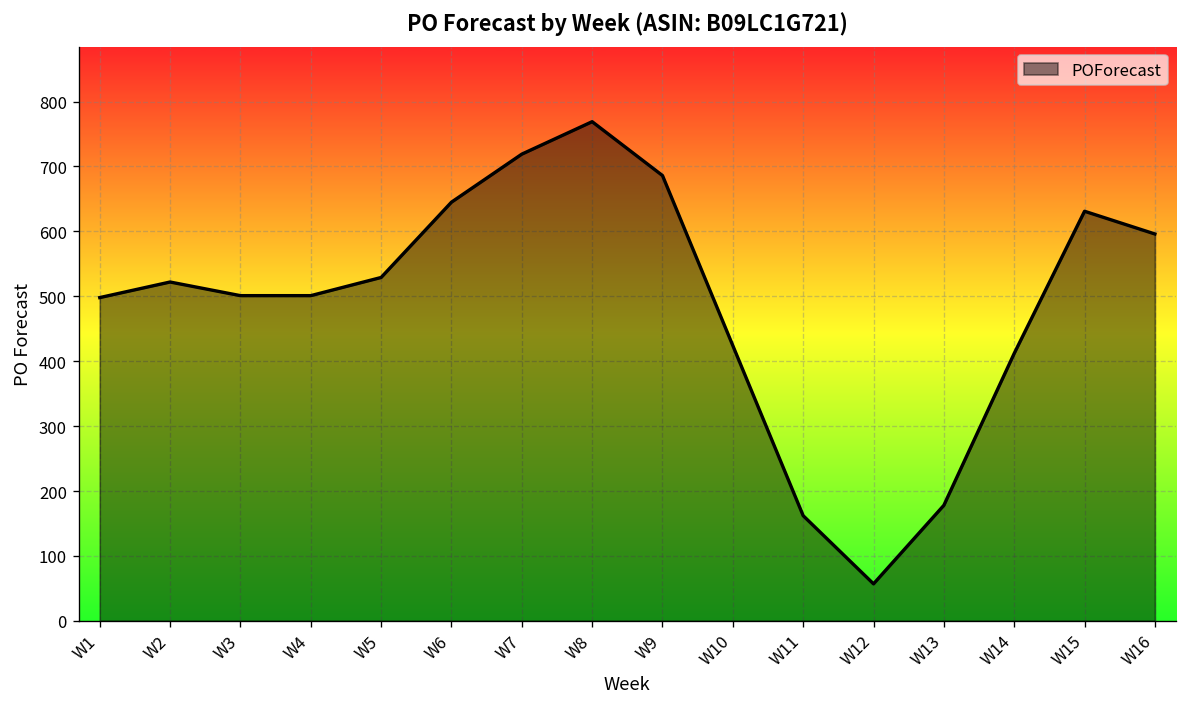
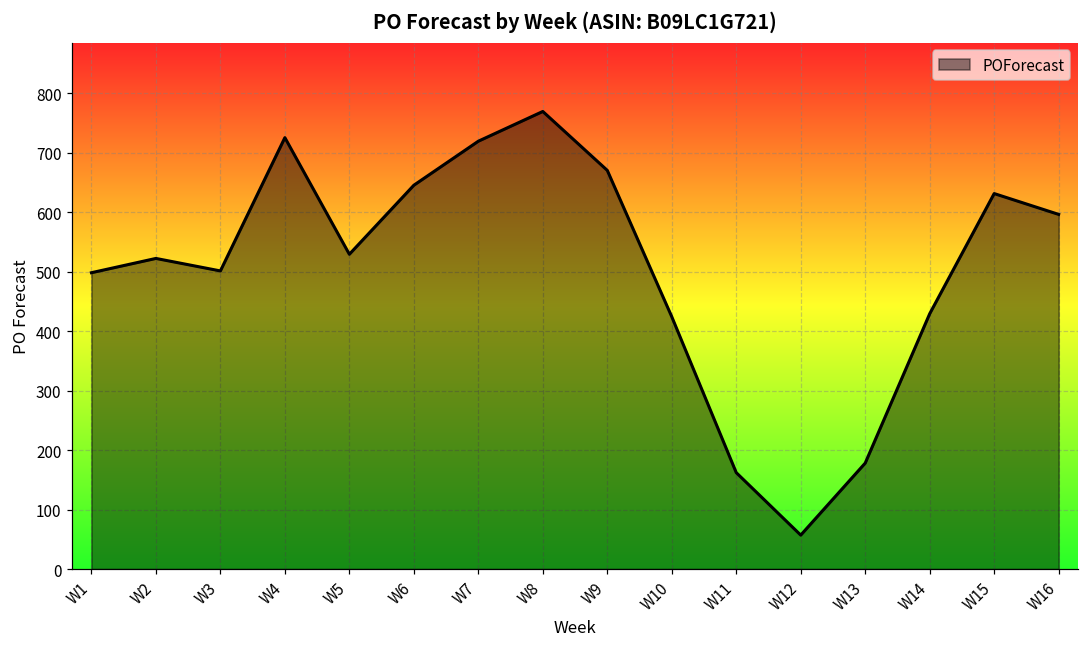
  {
    "W1": 500,
    "W2": 520,
    "W3": 500,
-   "W4": 500,
+   "W4": 730,
    "W5": 530,
    "W6": 650,
    "W7": 720,
    "W8": 770,
-   "W9": 690,
+   "W9": 670,
    "W10": 420,
    "W11": 160,
    "W12": 60,
    "W13": 180,
-   "W14": 410,
+   "W14": 430,
    "W15": 630,
    "W16": 600
  }
